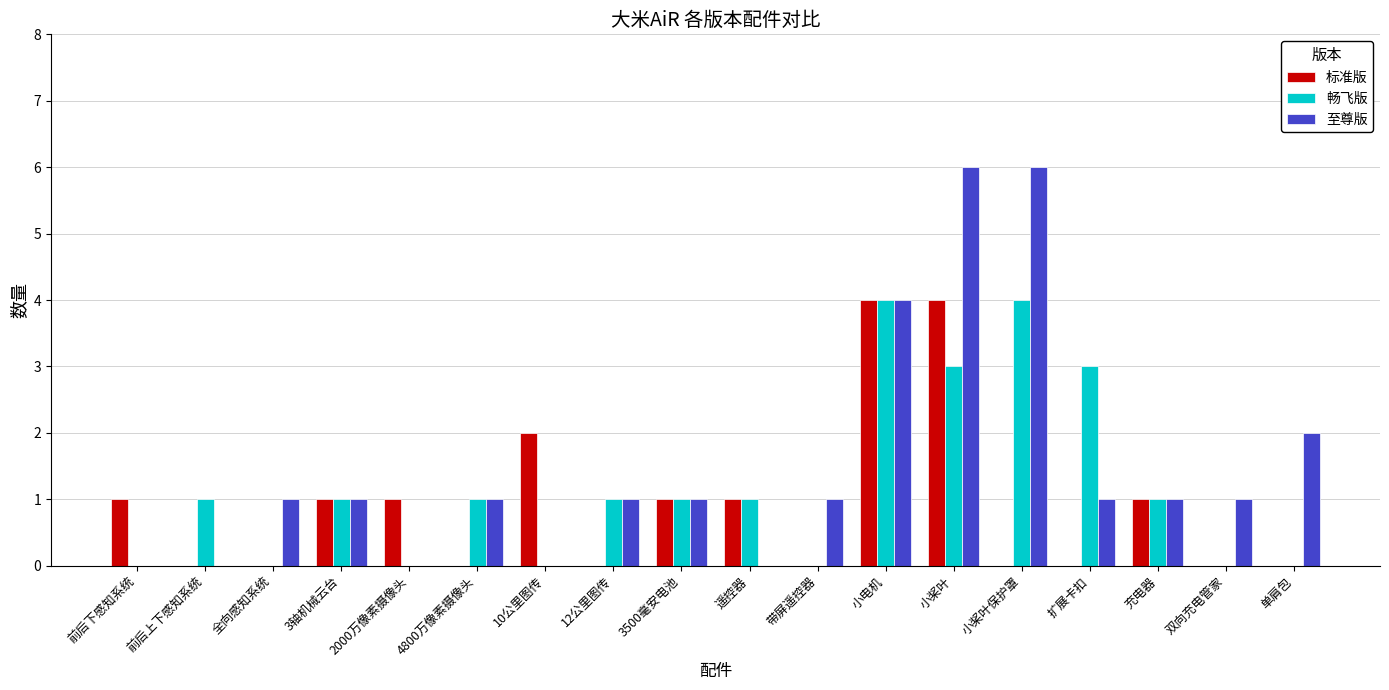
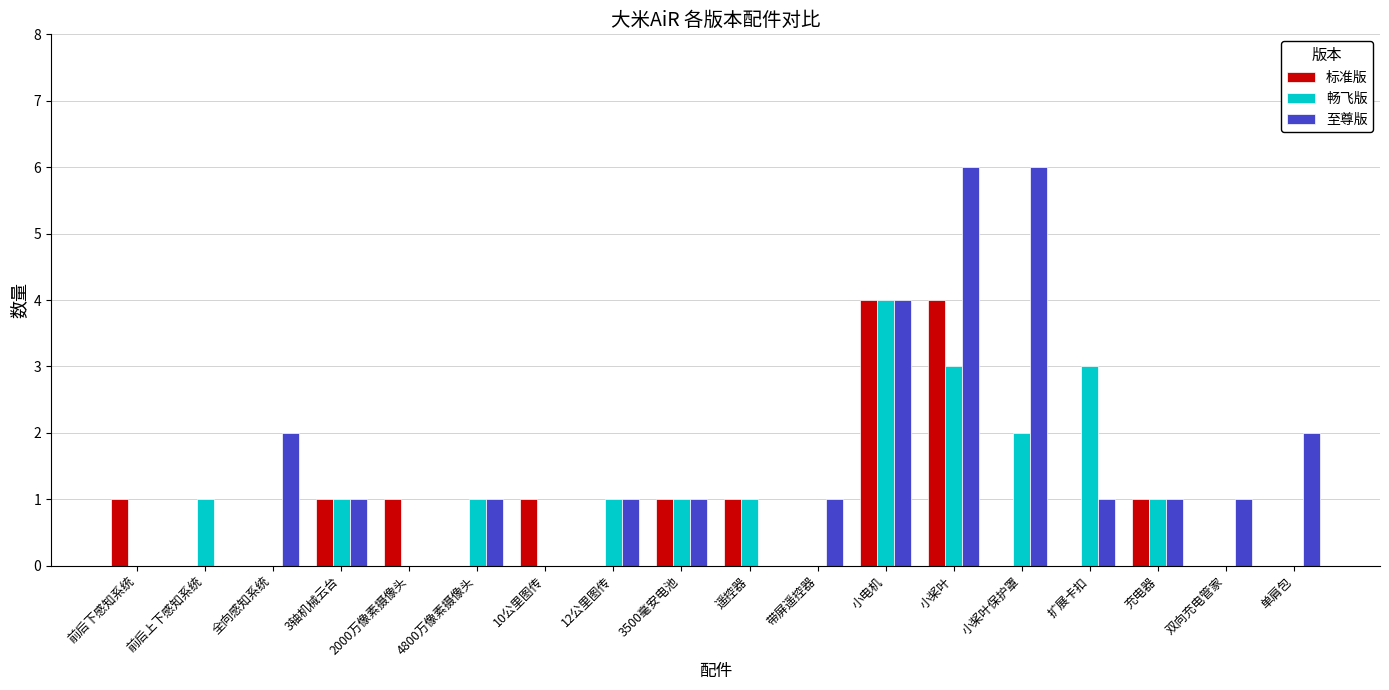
  {
    "标准版": {
      "前后下感知系统": 1,
      "前后上下感知系统": 0,
      "全向感知系统": 0,
      "3轴机械云台": 1,
      "2000万像素摄像头": 1,
      "4800万像素摄像头": 0,
-     "10公里图传": 2,
+     "10公里图传": 1,
      "12公里图传": 0,
      "3500毫安电池": 1,
      "遥控器": 1,
      "带屏遥控器": 0,
      "小电机": 4,
      "小桨叶": 4,
      "小桨叶保护罩": 0,
      "扩展卡扣": 0,
      "充电器": 1,
      "双向充电管家": 0,
      "单肩包": 0
    },
    "畅飞版": {
      "前后下感知系统": 0,
      "前后上下感知系统": 1,
      "全向感知系统": 0,
      "3轴机械云台": 1,
      "2000万像素摄像头": 0,
      "4800万像素摄像头": 1,
      "10公里图传": 0,
      "12公里图传": 1,
      "3500毫安电池": 1,
      "遥控器": 1,
      "带屏遥控器": 0,
      "小电机": 4,
      "小桨叶": 3,
-     "小桨叶保护罩": 4,
+     "小桨叶保护罩": 2,
      "扩展卡扣": 3,
      "充电器": 1,
      "双向充电管家": 0,
      "单肩包": 0
    },
    "至尊版": {
      "前后下感知系统": 0,
      "前后上下感知系统": 0,
-     "全向感知系统": 1,
+     "全向感知系统": 2,
      "3轴机械云台": 1,
      "2000万像素摄像头": 0,
      "4800万像素摄像头": 1,
      "10公里图传": 0,
      "12公里图传": 1,
      "3500毫安电池": 1,
      "遥控器": 0,
      "带屏遥控器": 1,
      "小电机": 4,
      "小桨叶": 6,
      "小桨叶保护罩": 6,
      "扩展卡扣": 1,
      "充电器": 1,
      "双向充电管家": 1,
      "单肩包": 2
    }
  }
